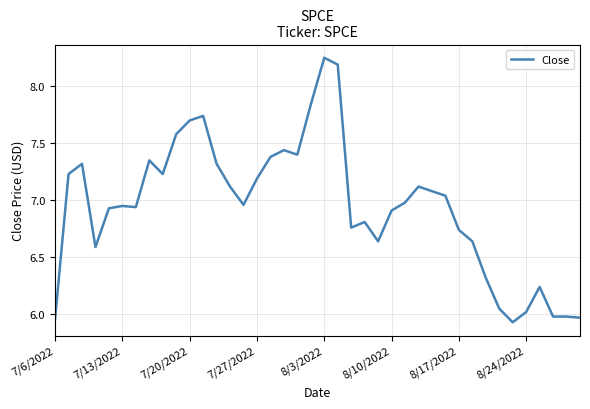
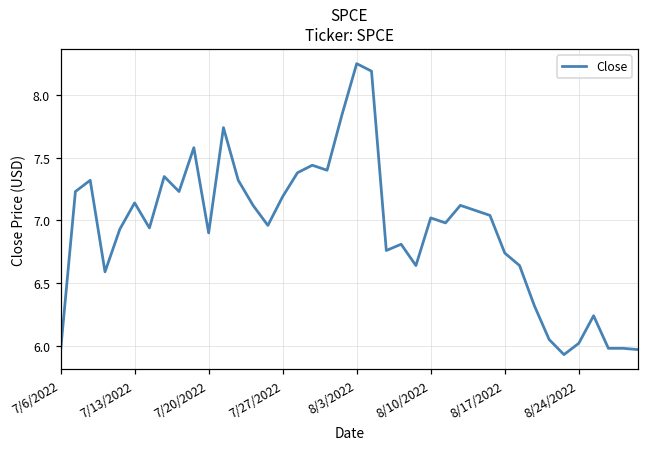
  {
    "7/6/2022": 5.96,
-   "7/13/2022": 6.95,
-   "7/20/2022": 7.7,
+   "7/13/2022": 7.14,
+   "7/20/2022": 6.9,
    "7/27/2022": 7.19,
    "8/3/2022": 8.25,
-   "8/10/2022": 6.91,
+   "8/10/2022": 7.02,
    "8/17/2022": 6.74,
    "8/24/2022": 6.02
  }
